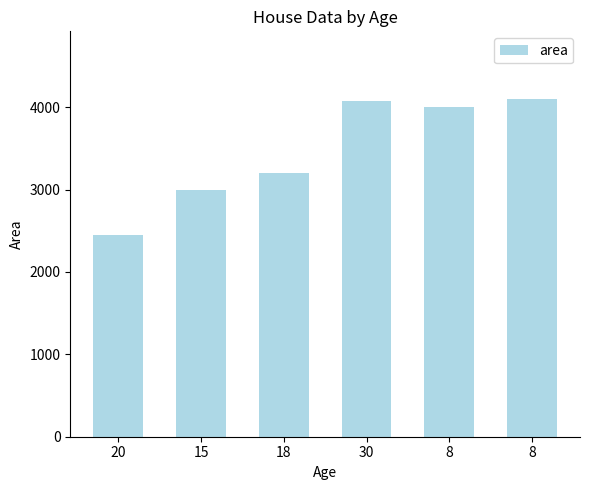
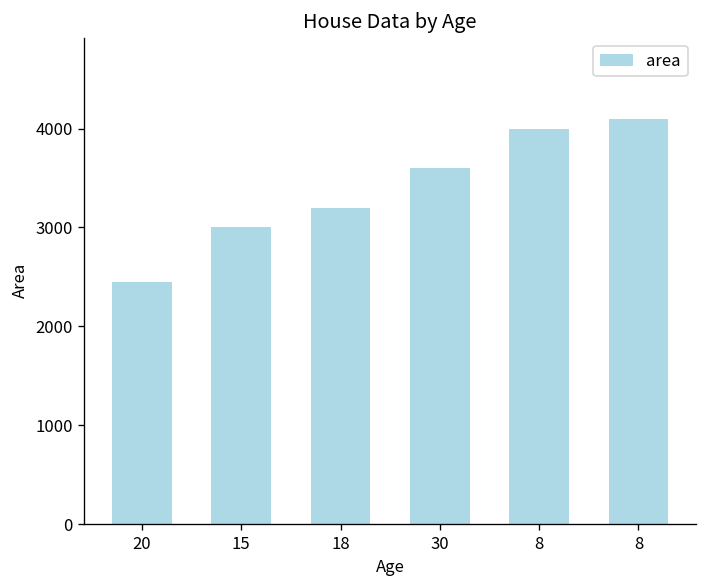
  {
    "20": 2400,
    "15": 3000,
    "18": 3200,
-   "30": 4100
+   "30": 3600
  }
